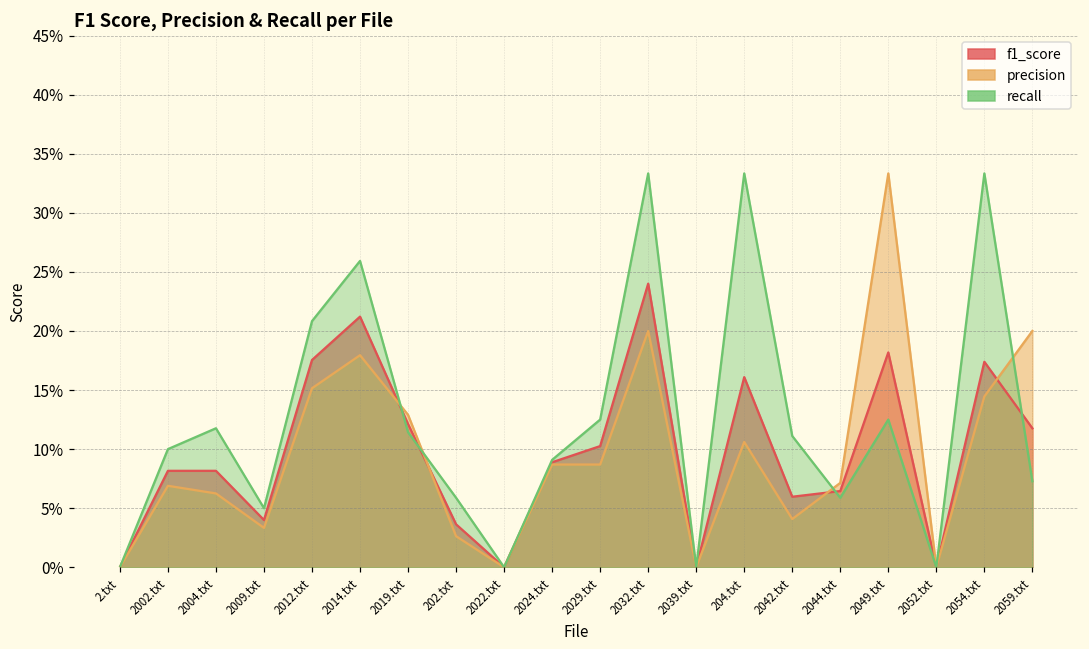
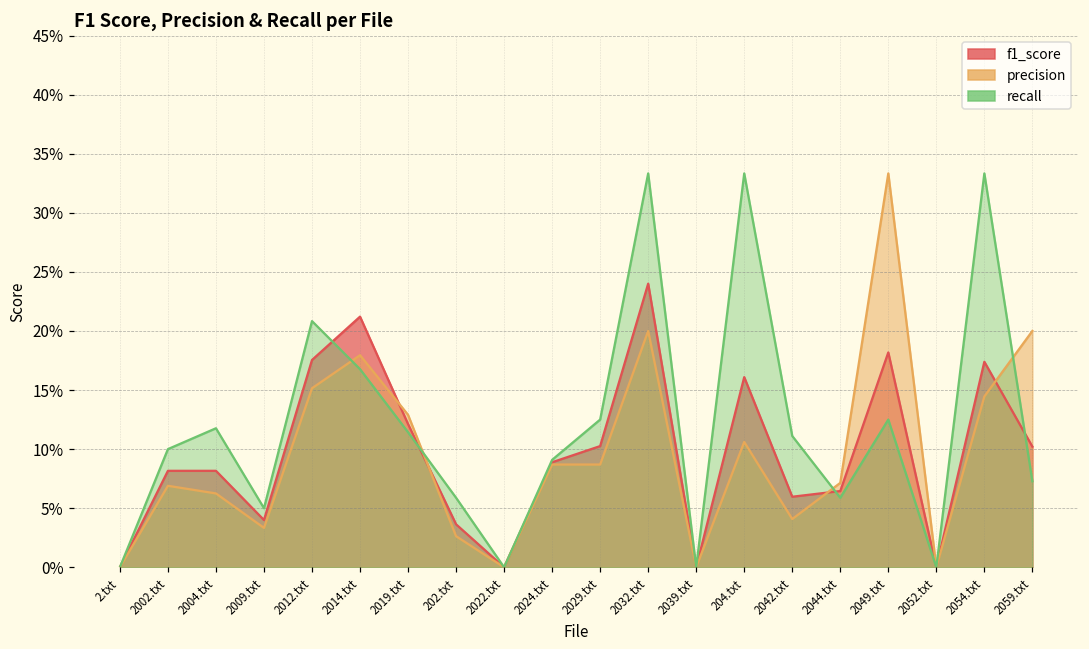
  {
    "f1_score": {
      "2002.txt": "8.2%",
      "2004.txt": "8.2%",
      "2009.txt": "4.0%",
      "2012.txt": "17.5%",
      "2014.txt": "21.2%",
      "2019.txt": "12.1%",
      "202.txt": "3.6%",
      "2029.txt": "10.3%",
      "2032.txt": "24.0%",
      "204.txt": "16.1%",
      "2042.txt": "6.0%",
      "2044.txt": "6.5%",
      "2049.txt": "18.2%",
      "2054.txt": "17.4%",
-     "2059.txt": "11.8%"
+     "2059.txt": "10.2%"
    },
    "precision": {
      "2002.txt": "6.9%",
      "2004.txt": "6.3%",
      "2009.txt": "3.3%",
      "2012.txt": "15.2%",
      "2014.txt": "17.9%",
      "2019.txt": "12.9%",
      "202.txt": "2.6%",
      "2029.txt": "8.7%",
      "2032.txt": "20.0%",
      "204.txt": "10.6%",
      "2042.txt": "4.1%",
      "2044.txt": "7.1%",
      "2049.txt": "33.3%",
      "2054.txt": "14.5%",
      "2059.txt": "20.0%"
    },
    "recall": {
      "2002.txt": "10.0%",
      "2004.txt": "11.8%",
      "2009.txt": "5.0%",
      "2012.txt": "20.8%",
-     "2014.txt": "25.9%",
+     "2014.txt": "16.8%",
      "2019.txt": "11.4%",
      "202.txt": "5.9%",
      "2029.txt": "12.5%",
      "2032.txt": "33.3%",
      "204.txt": "33.3%",
      "2042.txt": "11.1%",
      "2044.txt": "5.9%",
      "2049.txt": "12.5%",
      "2054.txt": "33.3%",
      "2059.txt": "7.3%"
    }
  }
